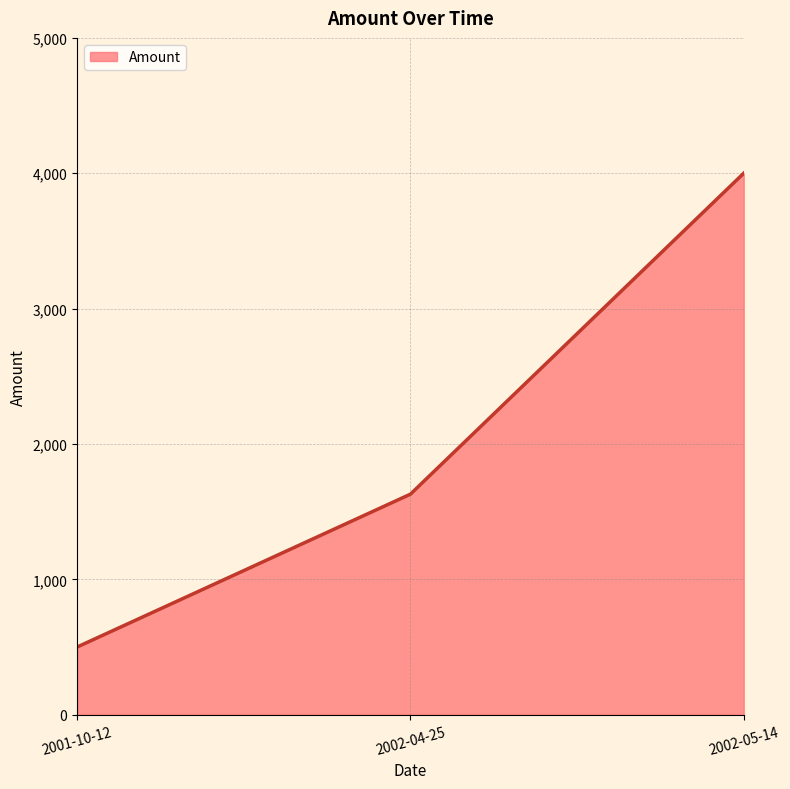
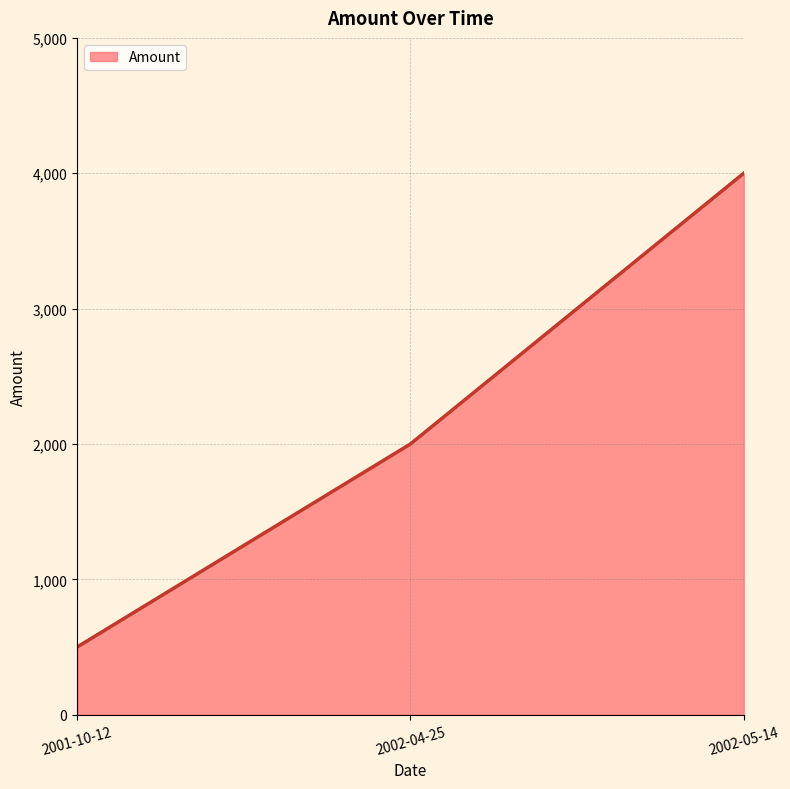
  {
    "2001-10-12": "500",
-   "2002-04-25": "1,630",
+   "2002-04-25": "2,000",
    "2002-05-14": "4,000"
  }
